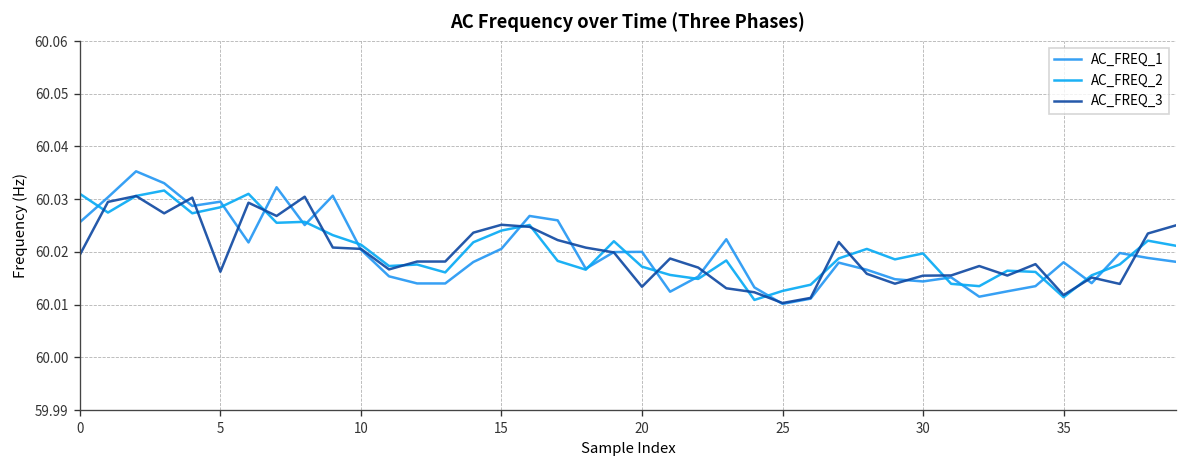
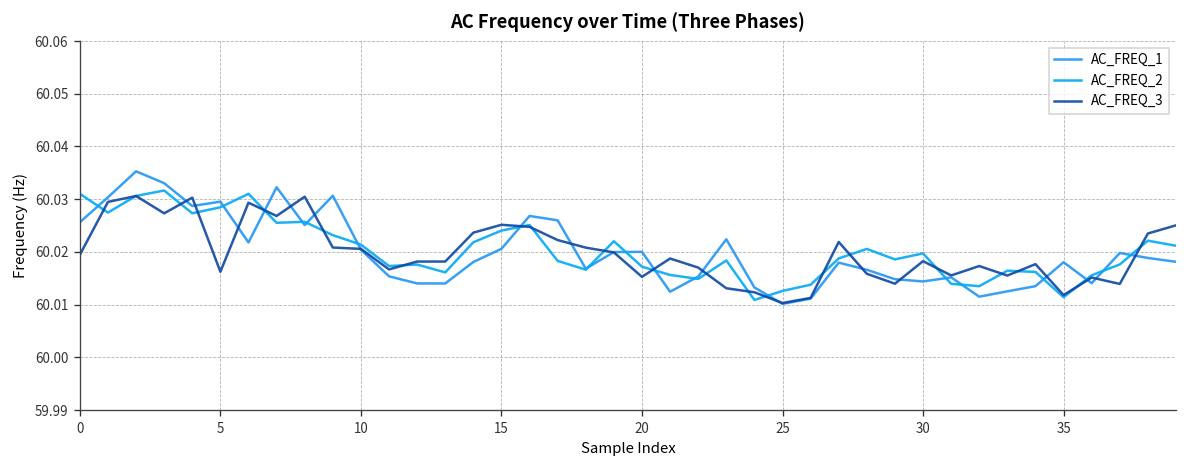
  {
    "AC_FREQ_3": {
      "0": 60.019,
      "5": 60.016,
      "15": 60.025,
-     "20": 60.013,
-     "30": 60.015
+     "20": 60.015,
+     "30": 60.018
    }
  }
